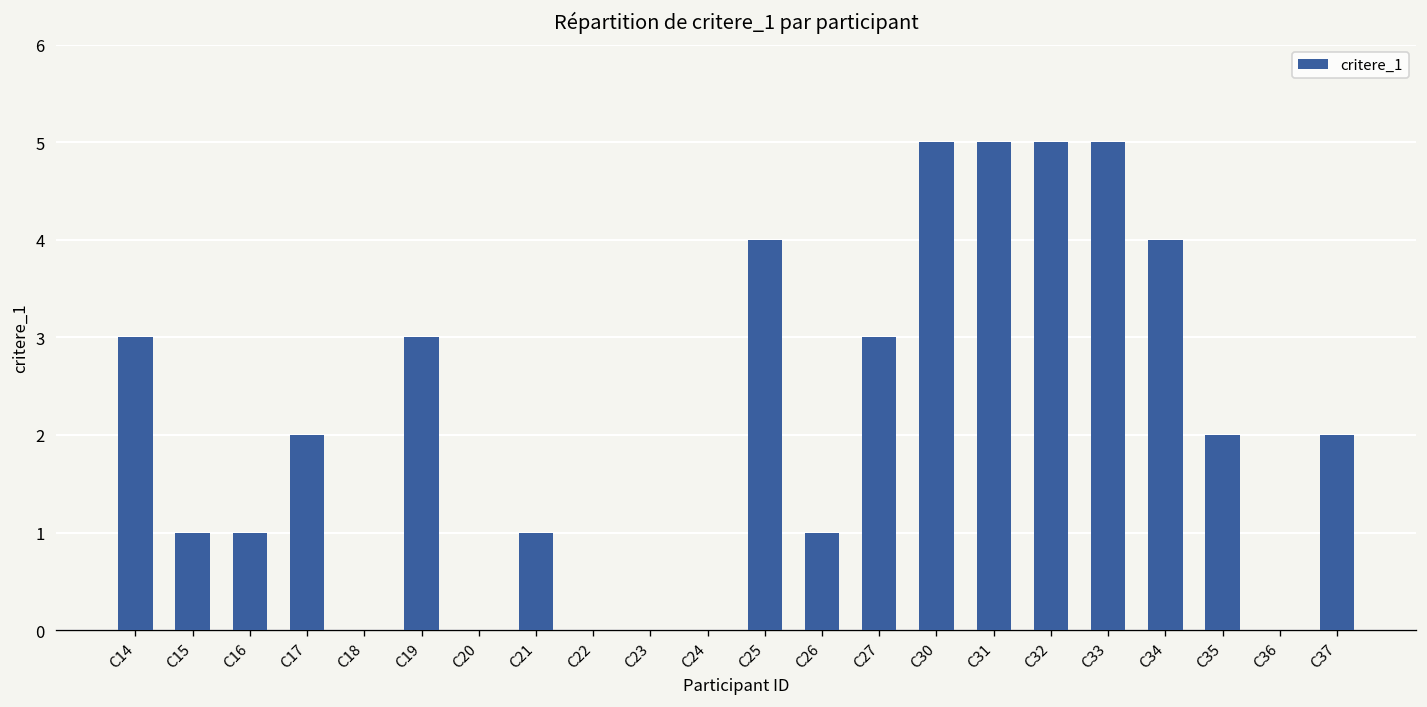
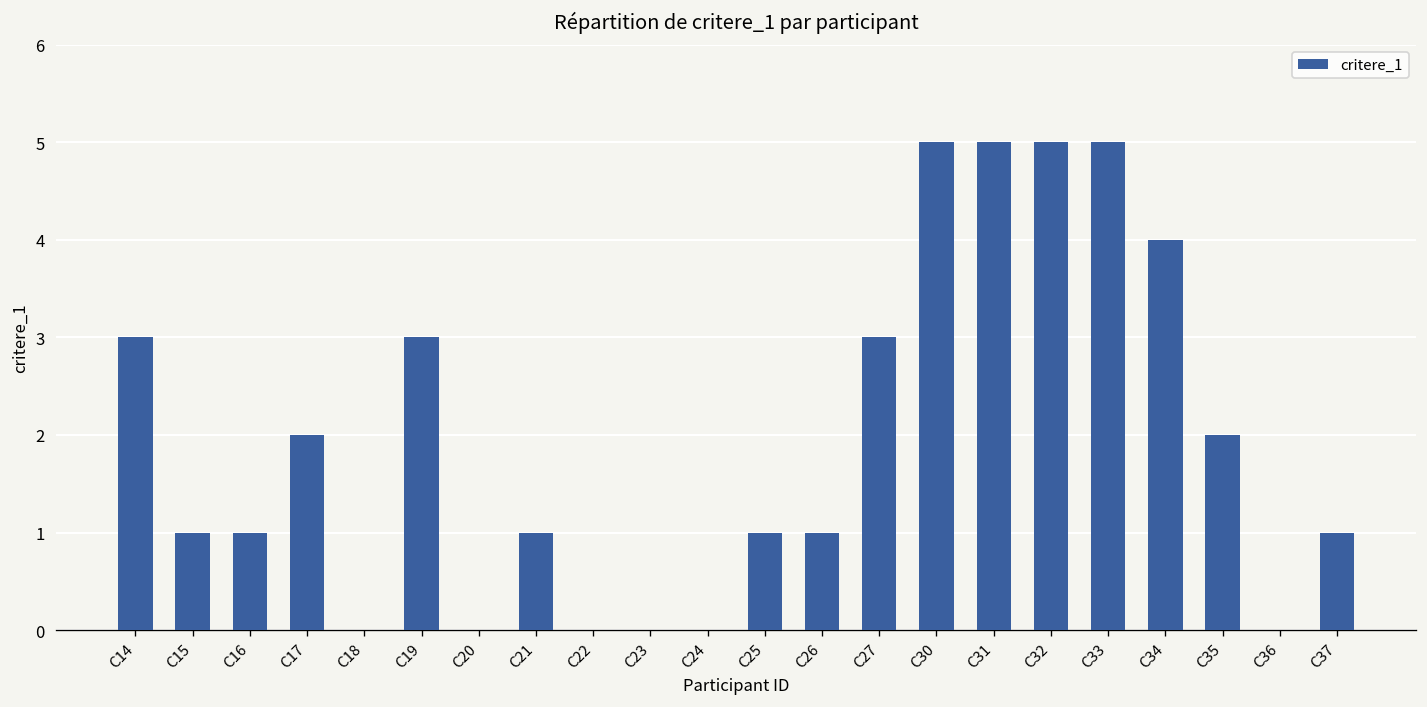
  {
    "C14": 3,
    "C15": 1,
    "C16": 1,
    "C17": 2,
    "C18": 0,
    "C19": 3,
    "C20": 0,
    "C21": 1,
    "C22": 0,
    "C23": 0,
    "C24": 0,
-   "C25": 4,
+   "C25": 1,
    "C26": 1,
    "C27": 3,
    "C30": 5,
    "C31": 5,
    "C32": 5,
    "C33": 5,
    "C34": 4,
    "C35": 2,
    "C36": 0,
-   "C37": 2
+   "C37": 1
  }
